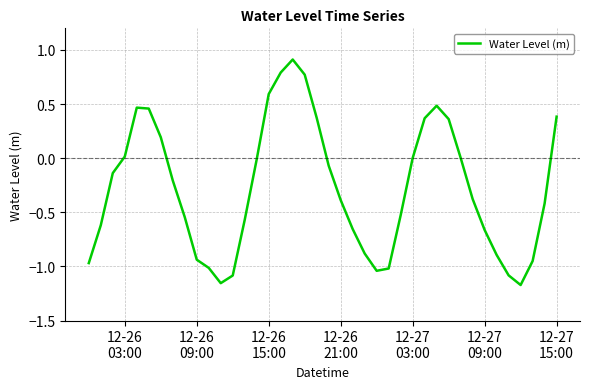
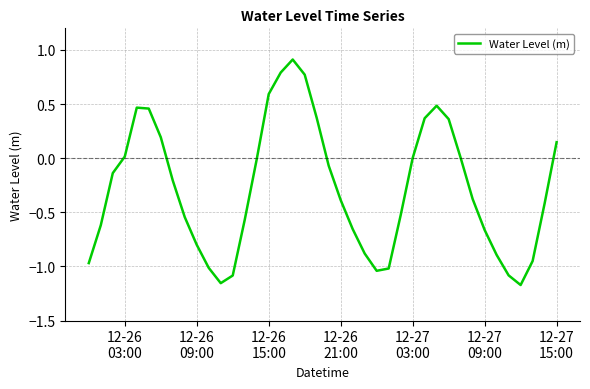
  {
    "12-26 03:00": 0.01,
-   "12-26 09:00": -0.94,
+   "12-26 09:00": -0.80,
    "12-26 15:00": 0.59,
    "12-26 21:00": -0.39,
    "12-27 03:00": 0.00,
    "12-27 09:00": -0.66,
-   "12-27 15:00": 0.38
+   "12-27 15:00": 0.15
  }
